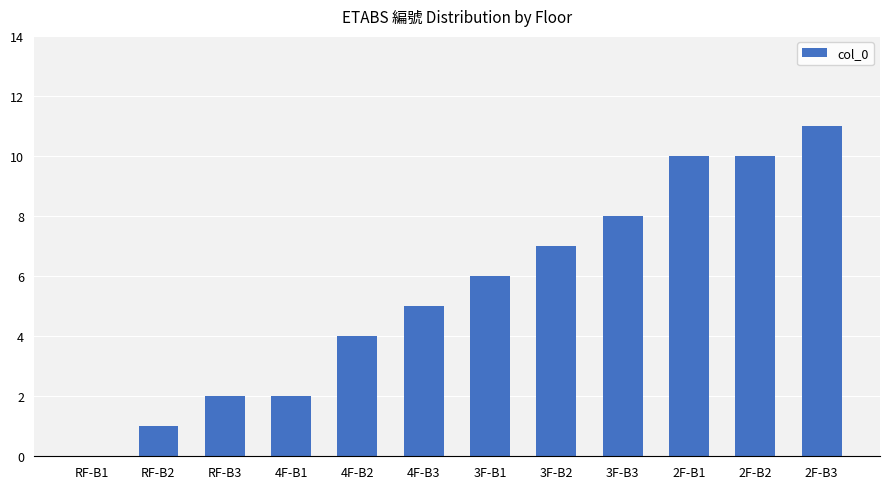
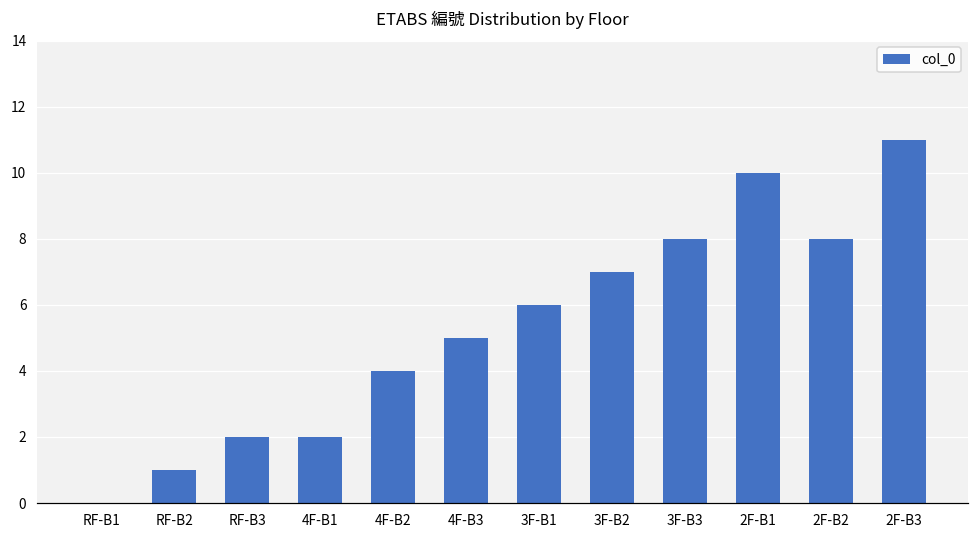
  {
    "RF-B1": 0,
    "RF-B2": 1,
    "RF-B3": 2,
    "4F-B1": 2,
    "4F-B2": 4,
    "4F-B3": 5,
    "3F-B1": 6,
    "3F-B2": 7,
    "3F-B3": 8,
    "2F-B1": 10,
-   "2F-B2": 10,
+   "2F-B2": 8,
    "2F-B3": 11
  }
